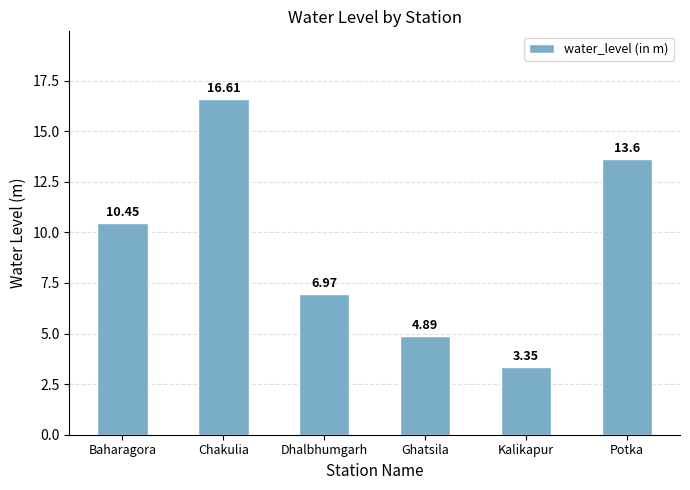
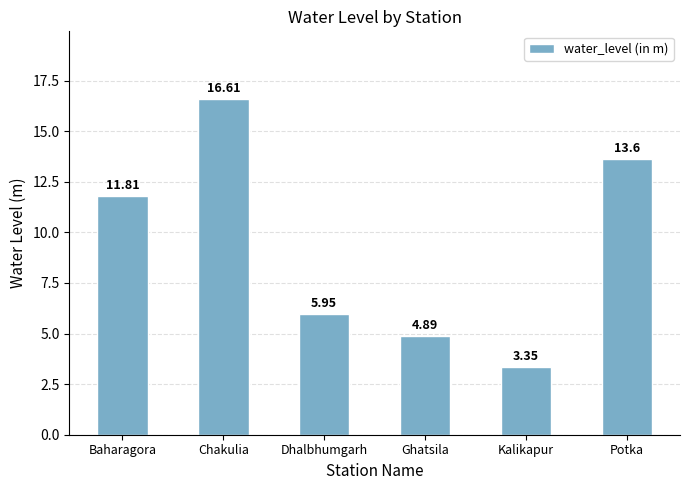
  {
-   "Baharagora": 10.45,
+   "Baharagora": 11.81,
    "Chakulia": 16.61,
-   "Dhalbhumgarh": 6.97,
+   "Dhalbhumgarh": 5.95,
    "Ghatsila": 4.89,
    "Kalikapur": 3.35,
    "Potka": 13.6
  }
